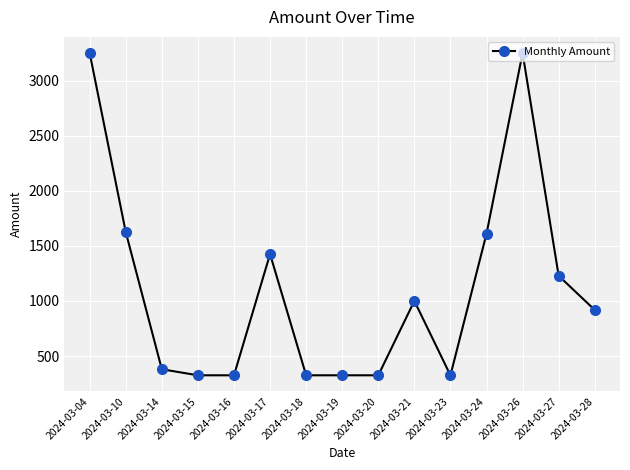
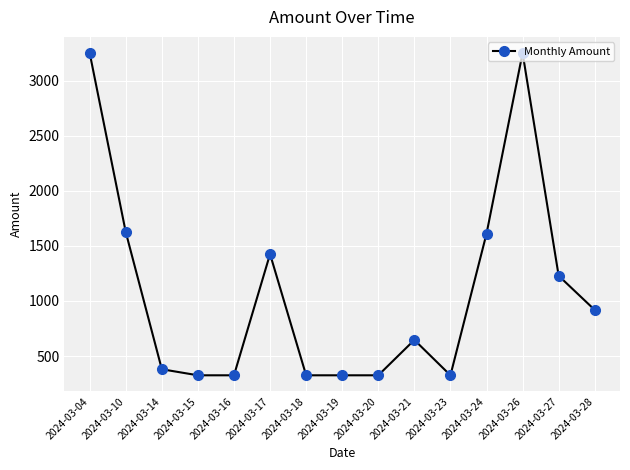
  {
    "2024-03-04": 3250,
    "2024-03-10": 1630,
    "2024-03-14": 380,
    "2024-03-15": 330,
    "2024-03-16": 330,
    "2024-03-17": 1430,
    "2024-03-18": 330,
    "2024-03-19": 330,
    "2024-03-20": 330,
-   "2024-03-21": 1000,
+   "2024-03-21": 650,
    "2024-03-23": 330,
    "2024-03-24": 1610,
    "2024-03-27": 1230,
    "2024-03-28": 920
  }
